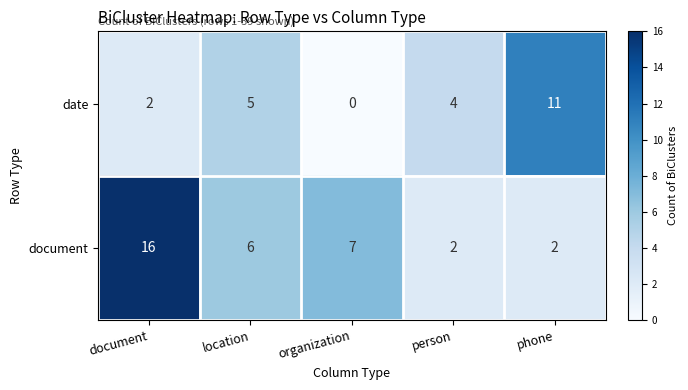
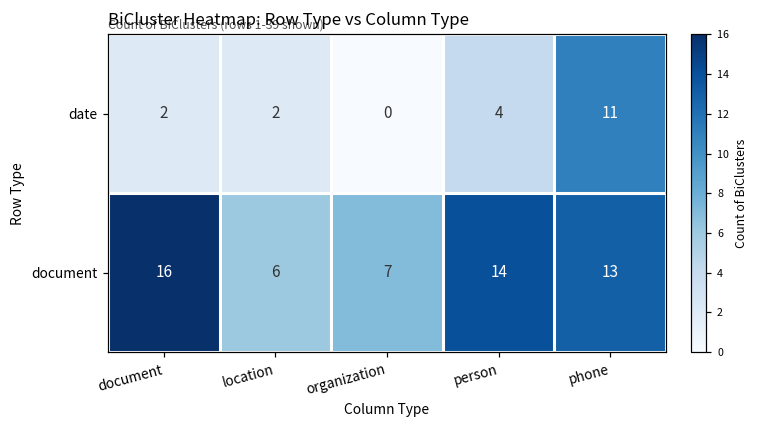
  {
    "date": {
      "document": 2,
-     "location": 5,
+     "location": 2,
      "organization": 0,
      "person": 4,
      "phone": 11
    },
    "document": {
      "document": 16,
      "location": 6,
      "organization": 7,
-     "person": 2,
-     "phone": 2
+     "person": 14,
+     "phone": 13
    }
  }
